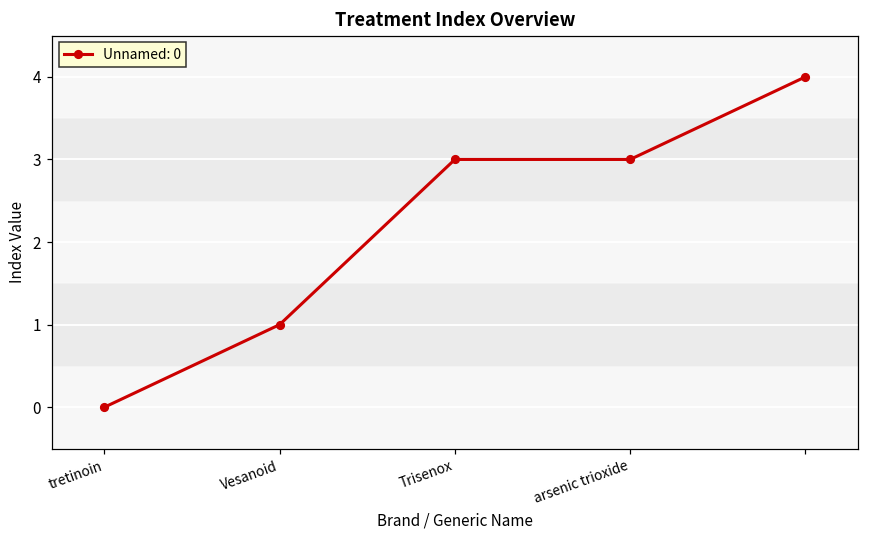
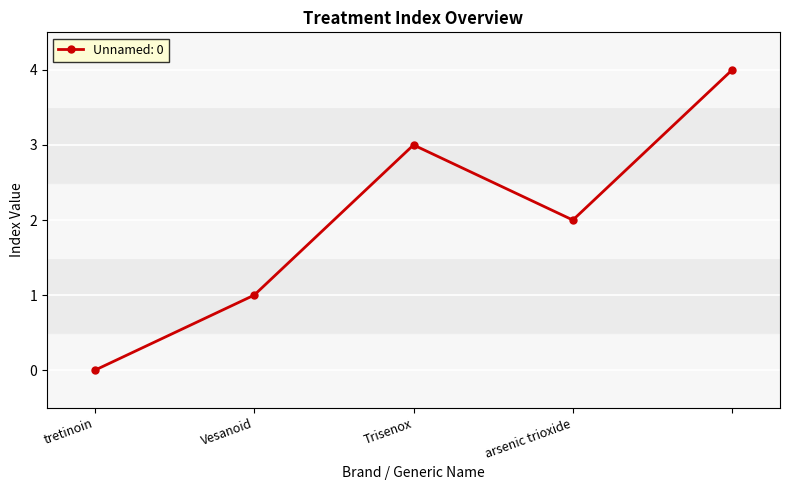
  {
    "tretinoin": 0,
    "Vesanoid": 1,
    "Trisenox": 3,
-   "arsenic trioxide": 3
+   "arsenic trioxide": 2
  }
